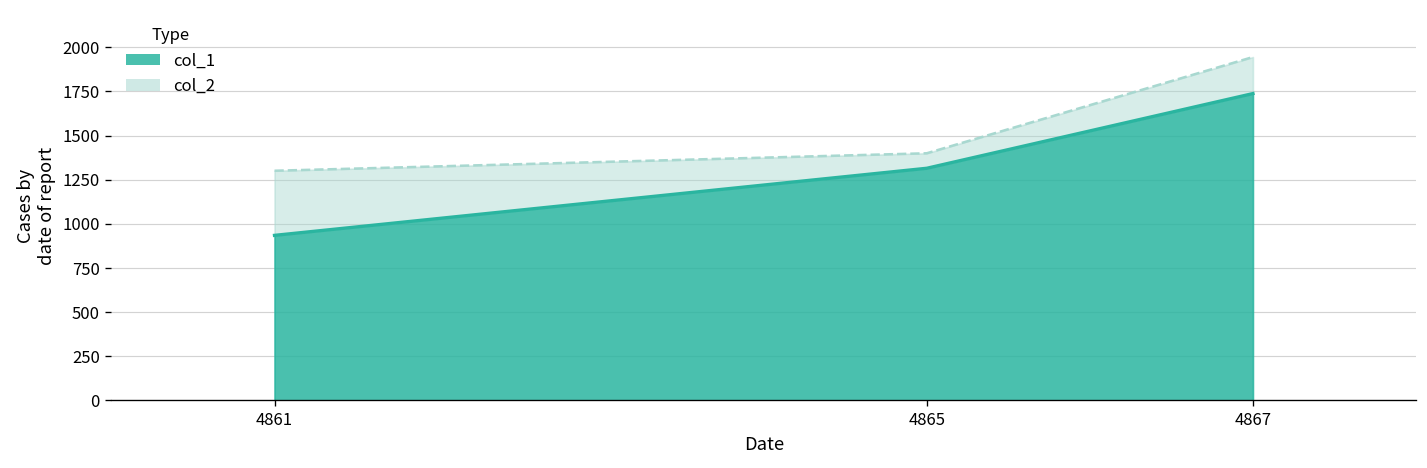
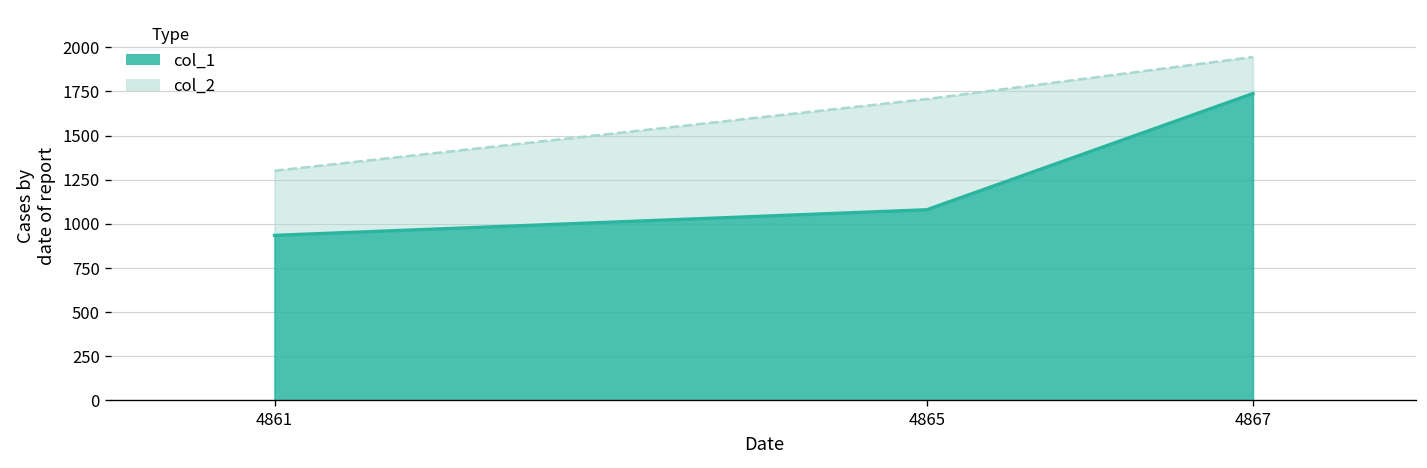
  {
    "col_1": {
      "4861": 940,
-     "4865": 1320,
+     "4865": 1080,
      "4867": 1740
    },
    "col_2": {
      "4861": 1300,
-     "4865": 1400,
+     "4865": 1710,
      "4867": 1950
    }
  }
